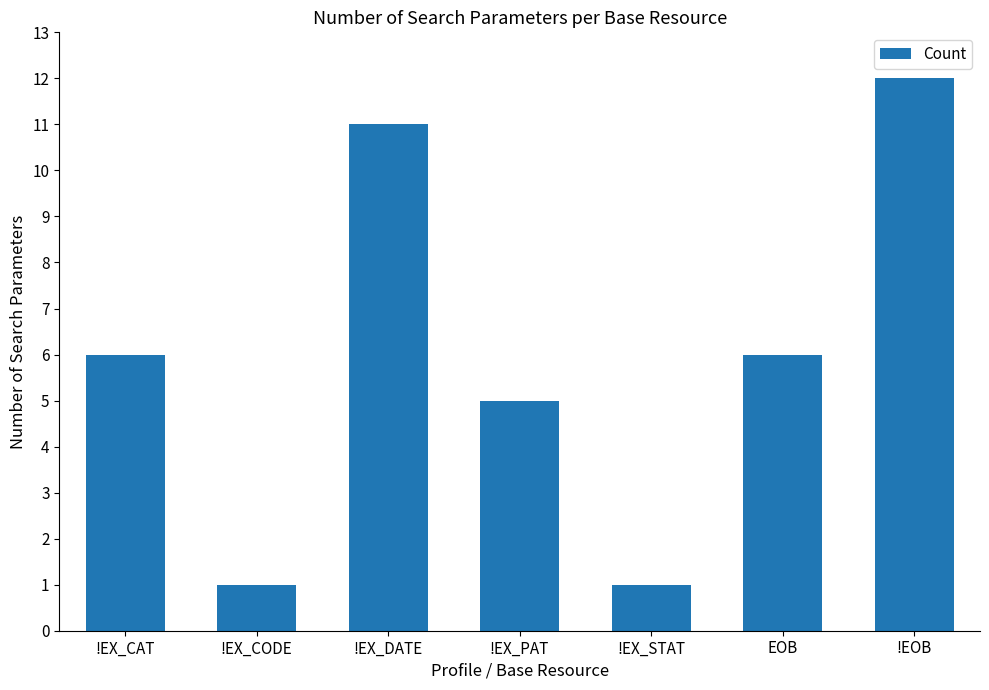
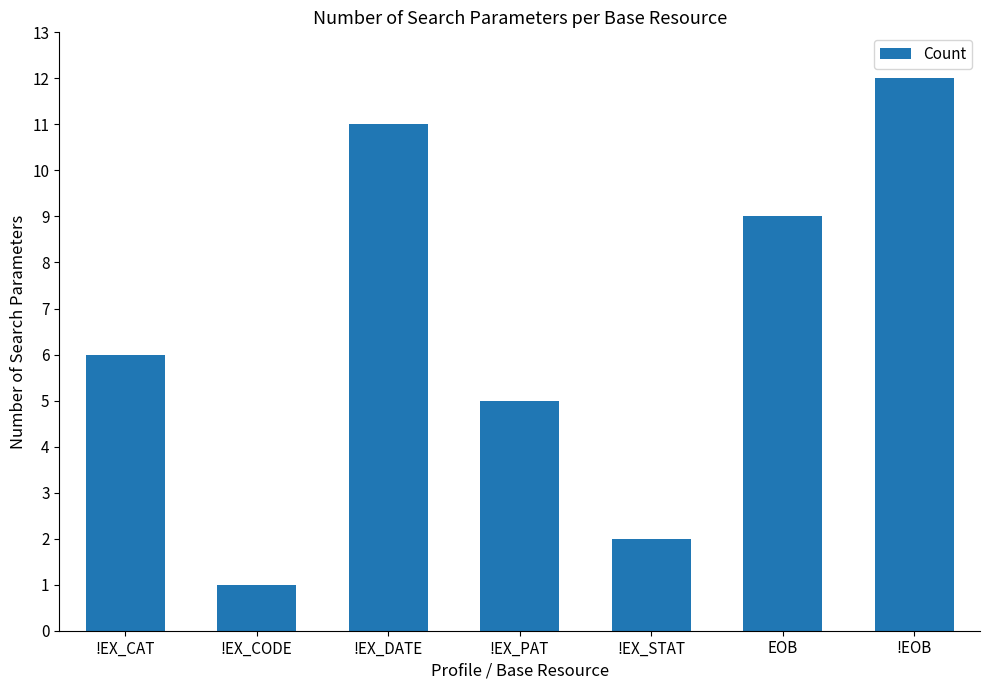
  {
    "!EX_CAT": 6,
    "!EX_CODE": 1,
    "!EX_DATE": 11,
    "!EX_PAT": 5,
-   "!EX_STAT": 1,
-   "EOB": 6,
+   "!EX_STAT": 2,
+   "EOB": 9,
    "!EOB": 12
  }
